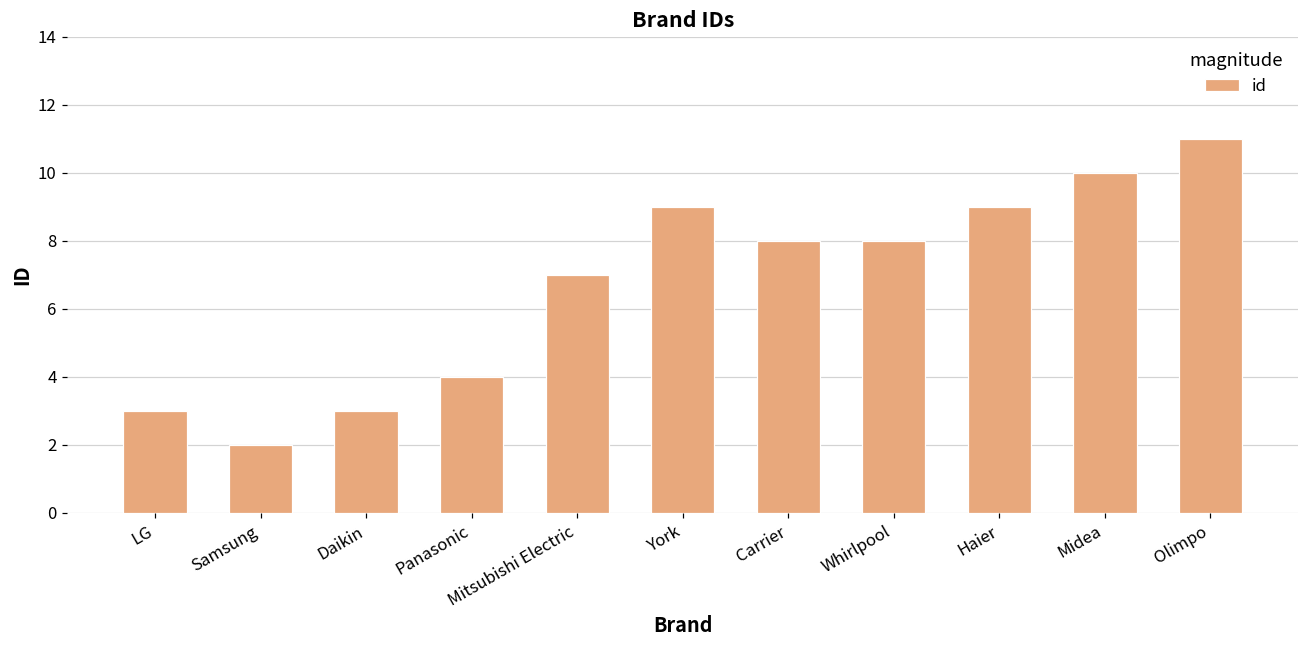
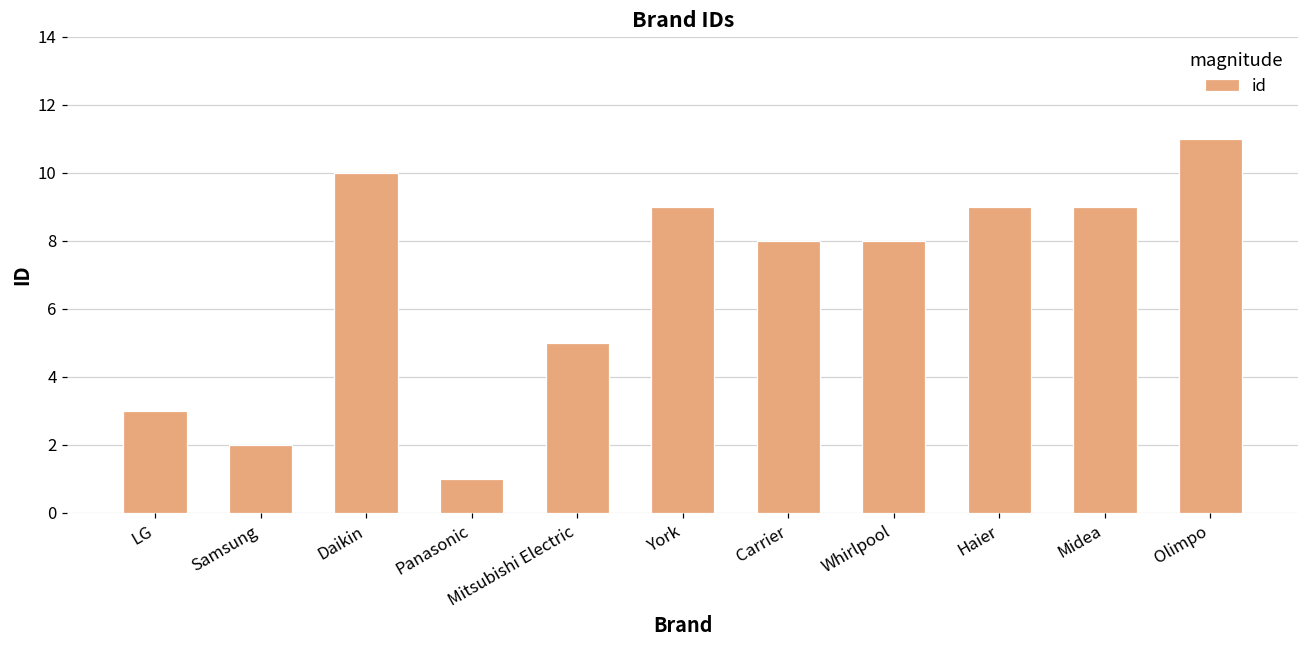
  {
    "LG": 3,
    "Samsung": 2,
-   "Daikin": 3,
-   "Panasonic": 4,
-   "Mitsubishi Electric": 7,
+   "Daikin": 10,
+   "Panasonic": 1,
+   "Mitsubishi Electric": 5,
    "York": 9,
    "Carrier": 8,
    "Whirlpool": 8,
    "Haier": 9,
-   "Midea": 10,
+   "Midea": 9,
    "Olimpo": 11
  }
